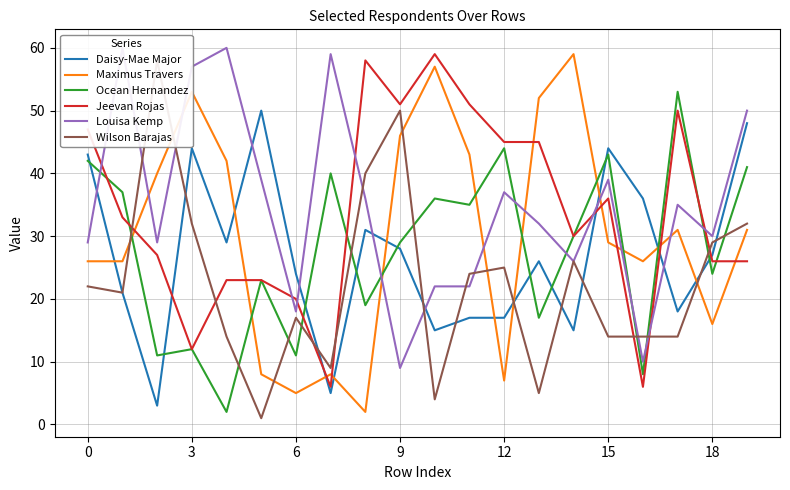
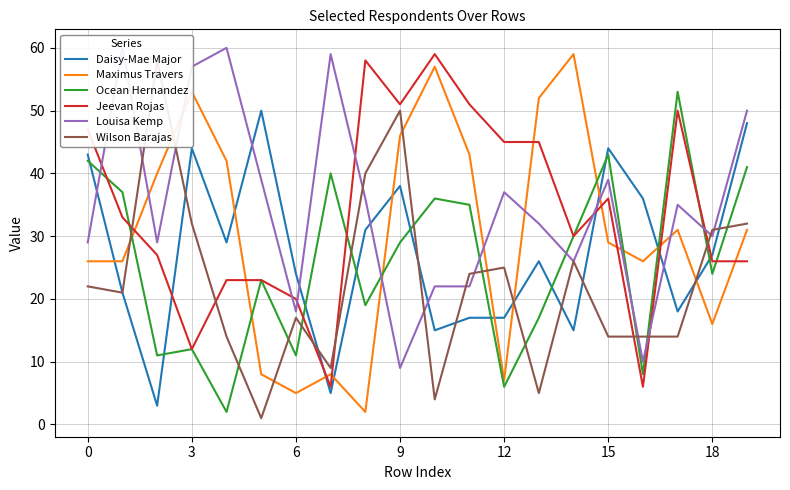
  {
    "Daisy-Mae Major": {
      "0": 43,
      "3": 44,
      "6": 24,
-     "9": 28,
+     "9": 38,
      "12": 17,
      "15": 44,
      "18": 27
    },
    "Maximus Travers": {
      "0": 26,
      "6": 5,
      "9": 46,
      "12": 7,
      "15": 29,
      "18": 16
    },
    "Ocean Hernandez": {
      "0": 42,
      "6": 11,
      "9": 29,
-     "12": 44,
+     "12": 6,
      "15": 43,
      "18": 24
    },
    "Jeevan Rojas": {
      "6": 20,
      "9": 51,
      "12": 45,
      "15": 36,
      "18": 26
    },
    "Louisa Kemp": {
      "0": 29,
      "6": 18,
      "9": 9,
      "12": 37,
      "15": 39,
      "18": 30
    },
    "Wilson Barajas": {
      "0": 22,
      "3": 32,
      "6": 17,
      "9": 50,
      "12": 25,
      "15": 14,
-     "18": 29
+     "18": 31
    }
  }
